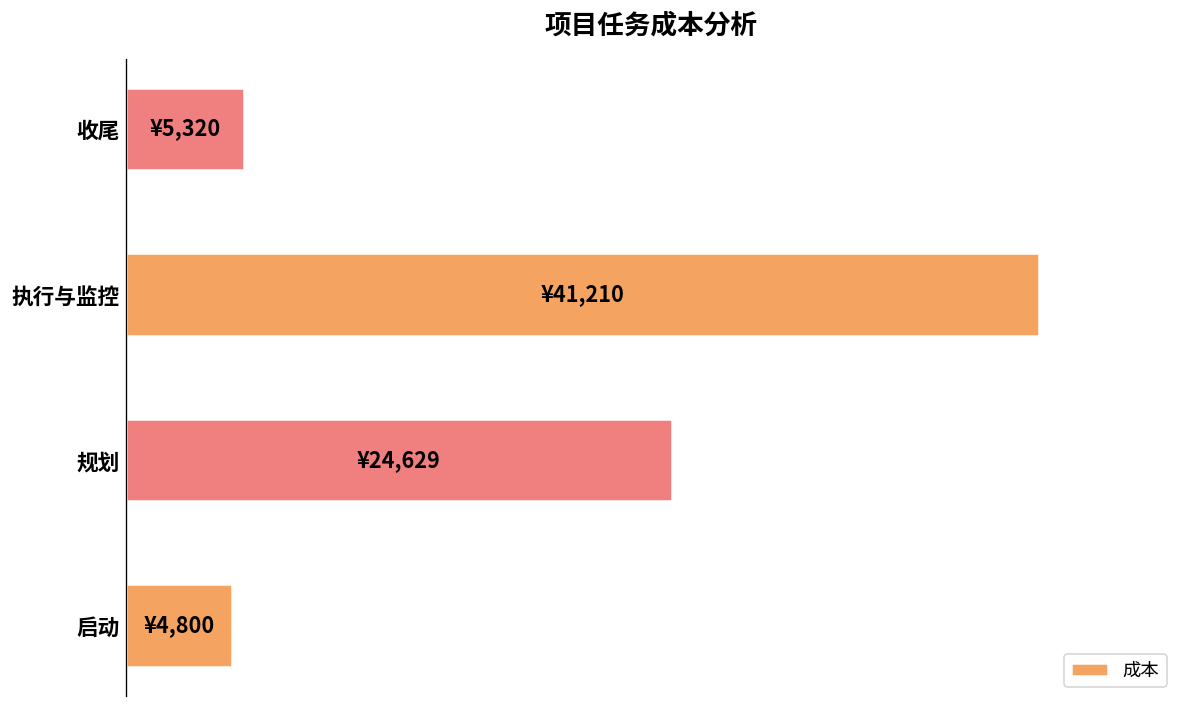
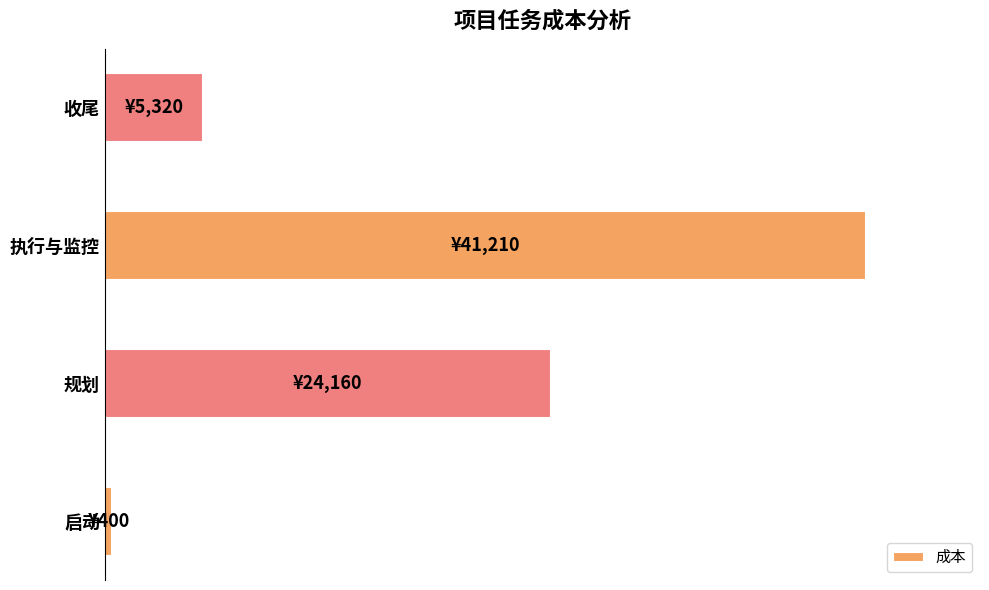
  {
    "收尾": "¥5,320",
    "执行与监控": "¥41,210",
-   "规划": "¥24,629",
-   "启动": "¥4,800"
+   "规划": "¥24,160",
+   "启动": "¥400"
  }
